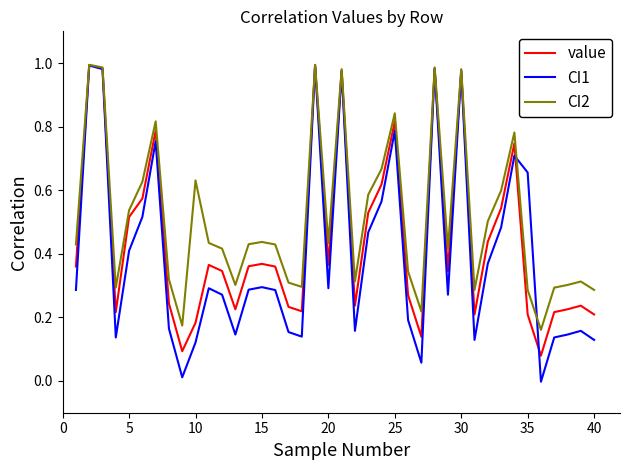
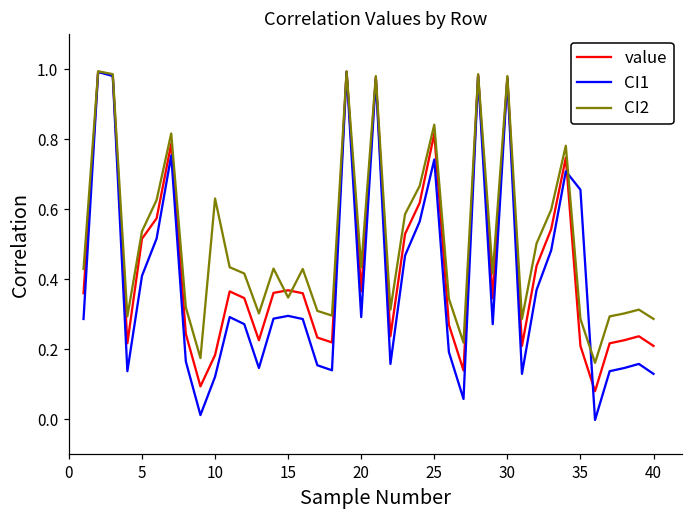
  {
    "value": {
      "5": 0.52,
      "10": 0.18,
      "15": 0.37,
      "20": 0.37,
      "25": 0.82,
      "35": 0.21,
      "40": 0.21
    },
    "CI1": {
      "5": 0.41,
      "10": 0.12,
      "15": 0.30,
      "20": 0.29,
-     "25": 0.79,
+     "25": 0.74,
      "35": 0.66,
      "40": 0.13
    },
    "CI2": {
      "5": 0.54,
      "10": 0.63,
-     "15": 0.44,
+     "15": 0.35,
      "20": 0.43,
      "25": 0.84,
      "35": 0.29,
      "40": 0.29
    }
  }
